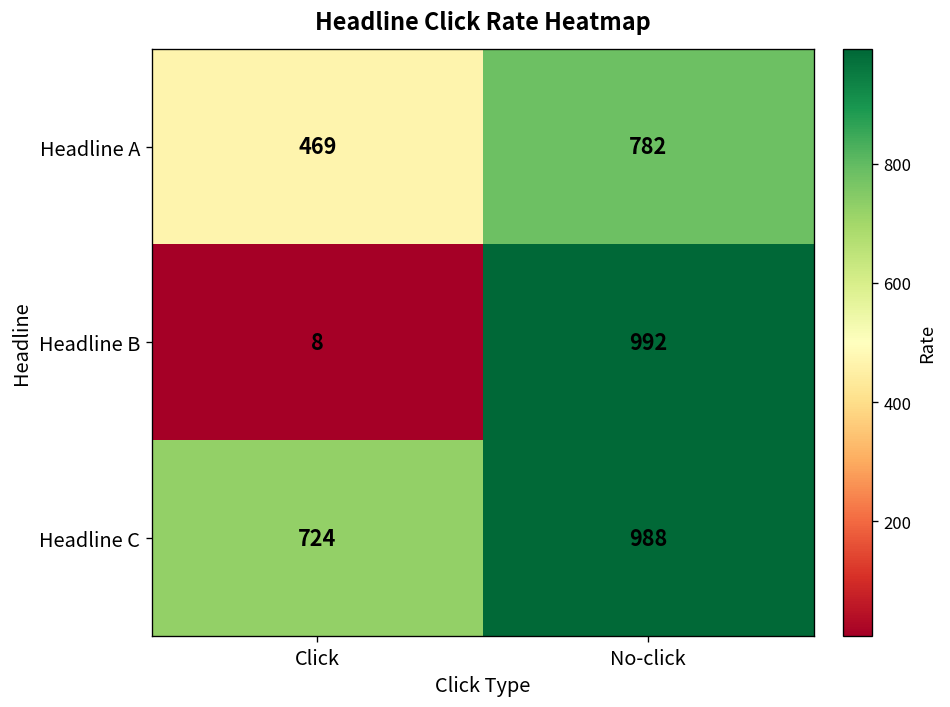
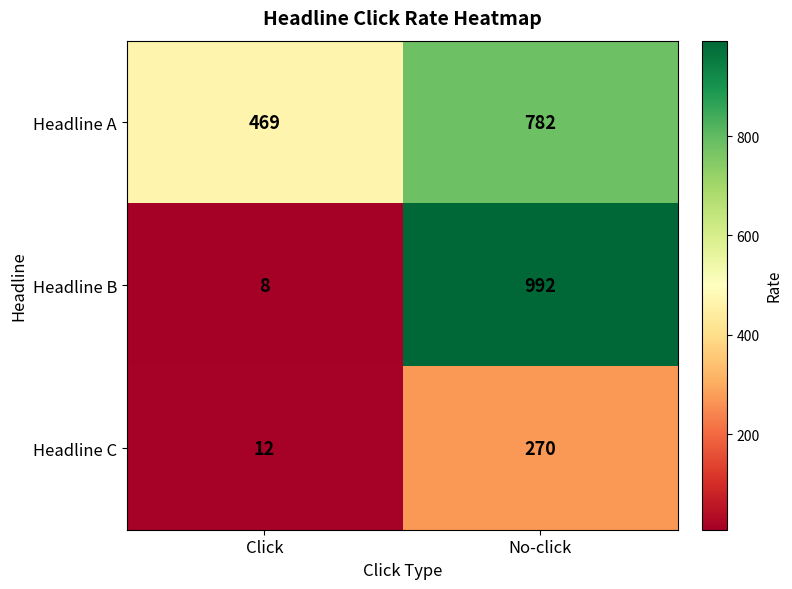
  {
    "Headline A": {
      "Click": 469,
      "No-click": 782
    },
    "Headline B": {
      "Click": 8,
      "No-click": 992
    },
    "Headline C": {
-     "Click": 724,
-     "No-click": 988
+     "Click": 12,
+     "No-click": 270
    }
  }
